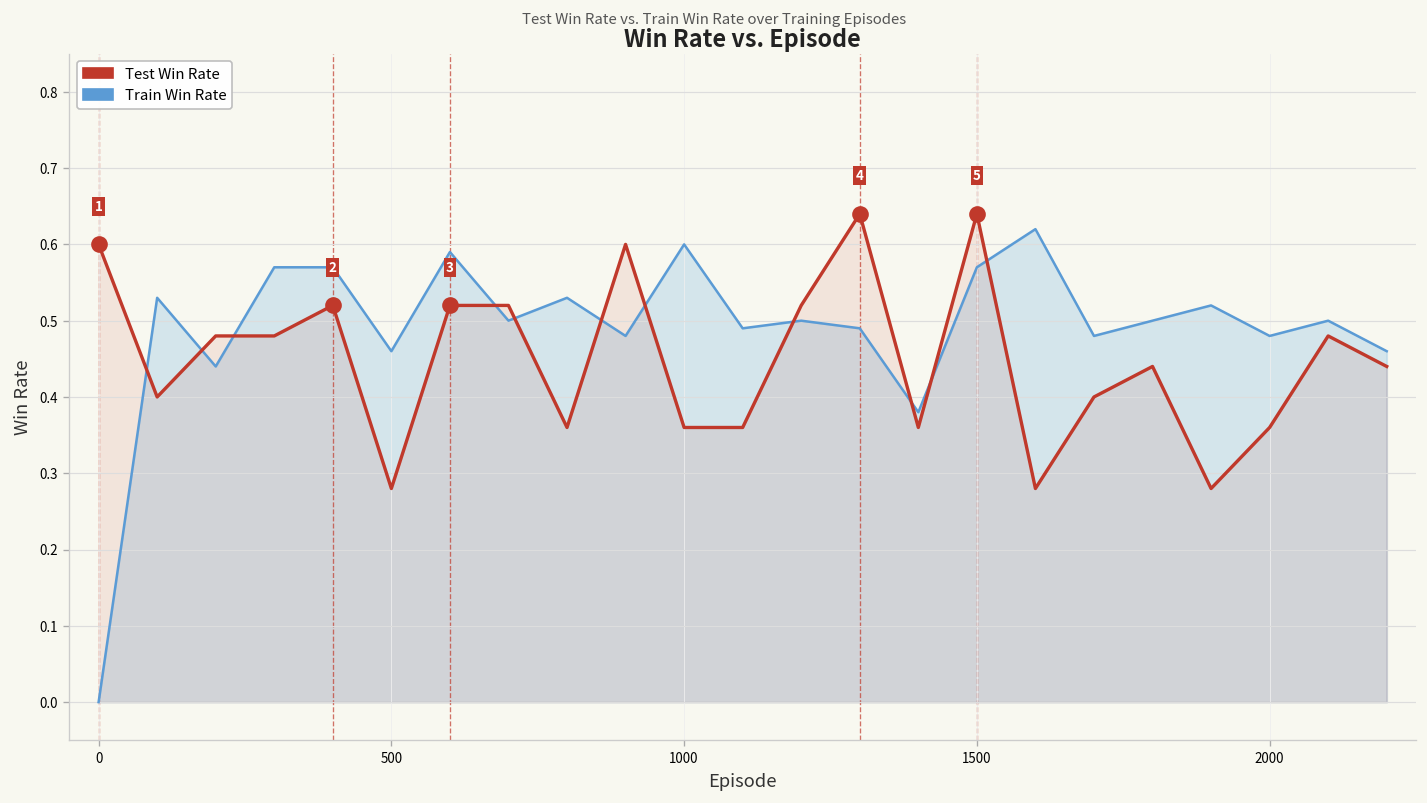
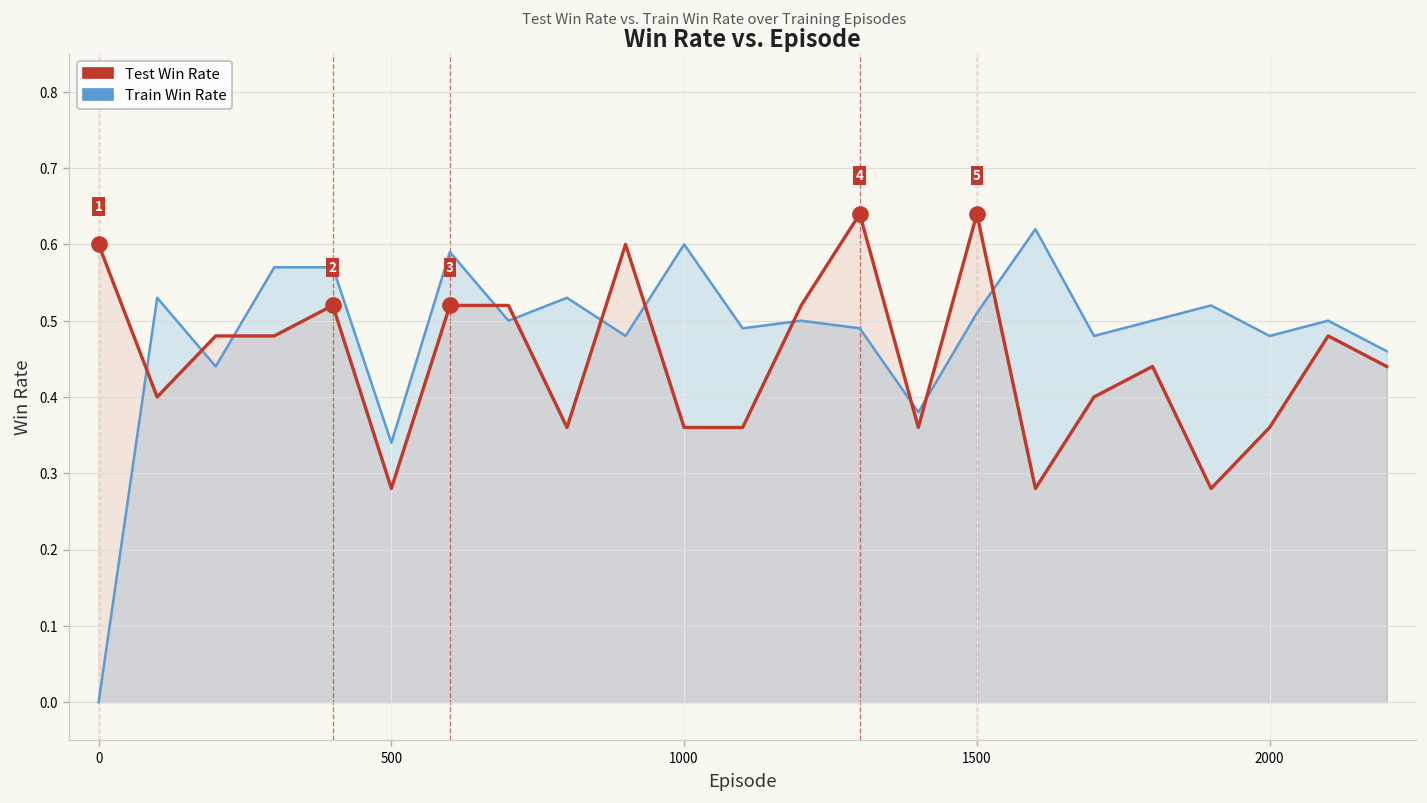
  {
    "Train Win Rate": {
      "0": 0.00,
-     "500": 0.46,
+     "500": 0.34,
      "1000": 0.60,
-     "1500": 0.57,
+     "1500": 0.51,
      "2000": 0.48
    }
  }
